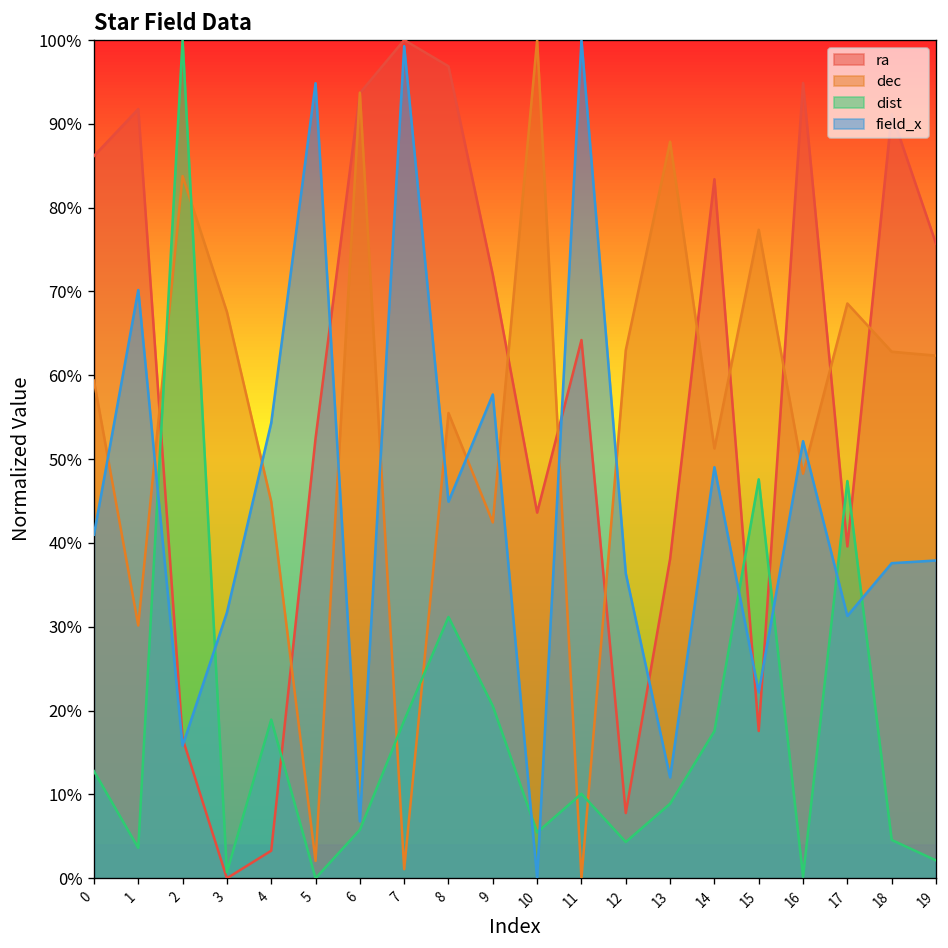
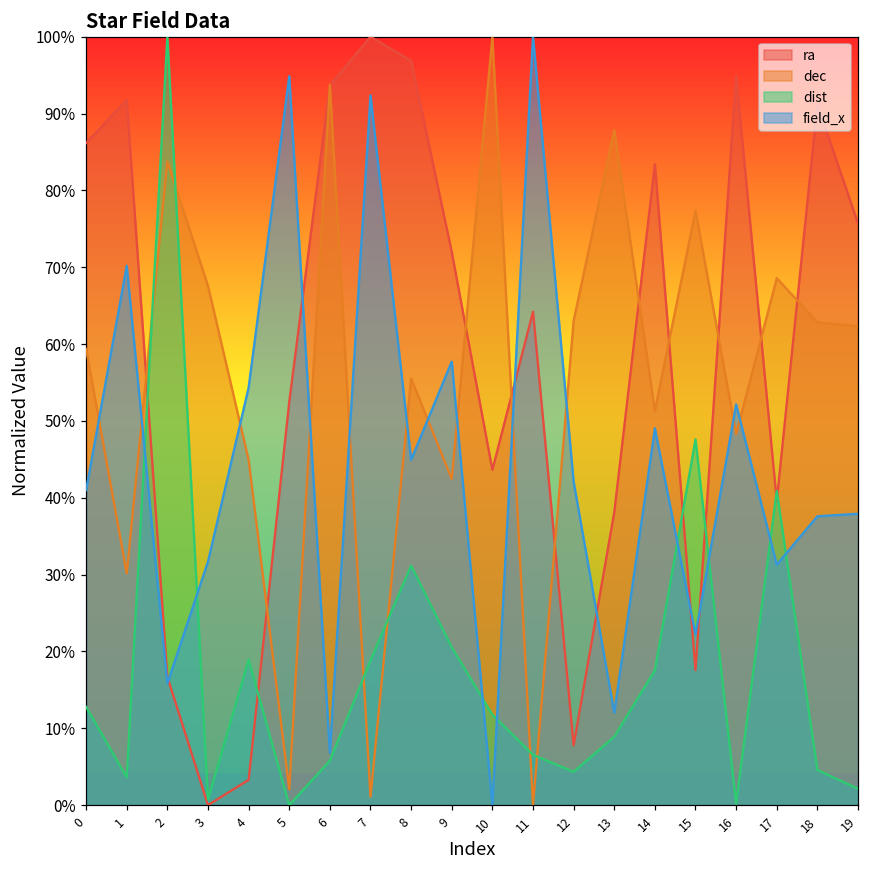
  {
    "dist": {
      "0": "13%",
      "2": "100%",
      "4": "19%",
      "6": "6%",
      "7": "19%",
      "8": "31%",
      "9": "21%",
-     "10": "5%",
-     "11": "10%",
+     "10": "12%",
+     "11": "7%",
      "12": "4%",
      "13": "9%",
      "14": "18%",
      "15": "48%",
-     "17": "47%",
+     "17": "41%",
      "18": "5%"
    },
    "field_x": {
      "0": "41%",
      "1": "70%",
      "2": "16%",
      "3": "32%",
      "4": "54%",
      "5": "95%",
      "6": "7%",
-     "7": "99%",
+     "7": "92%",
      "8": "45%",
      "9": "58%",
      "11": "100%",
-     "12": "36%",
+     "12": "42%",
      "13": "12%",
      "14": "49%",
      "15": "22%",
      "16": "52%",
      "17": "31%",
      "18": "38%",
      "19": "38%"
    }
  }
